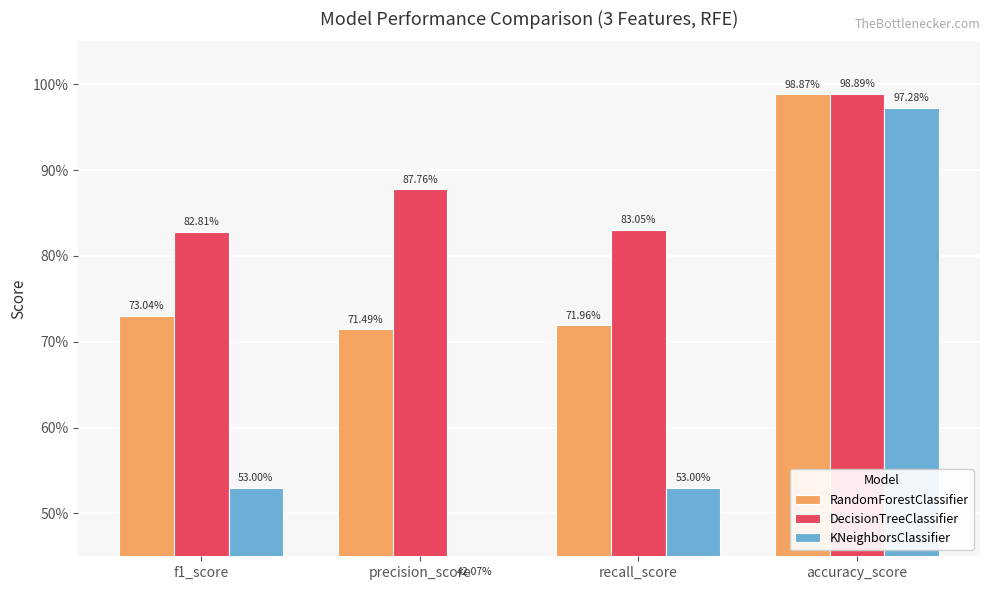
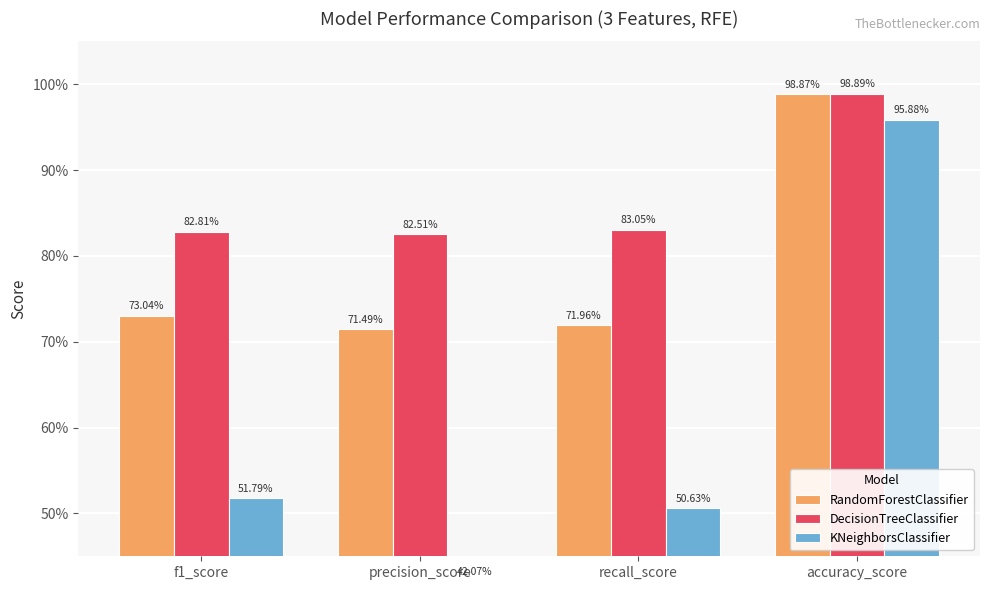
  {
    "RandomForestClassifier": {
      "f1_score": "73.04%",
      "precision_score": "71.49%",
      "recall_score": "71.96%",
      "accuracy_score": "98.87%"
    },
    "DecisionTreeClassifier": {
      "f1_score": "82.81%",
-     "precision_score": "87.76%",
+     "precision_score": "82.51%",
      "recall_score": "83.05%",
      "accuracy_score": "98.89%"
    },
    "KNeighborsClassifier": {
-     "f1_score": "53.00%",
-     "recall_score": "53.00%",
-     "accuracy_score": "97.28%"
+     "f1_score": "51.79%",
+     "recall_score": "50.63%",
+     "accuracy_score": "95.88%"
    }
  }
